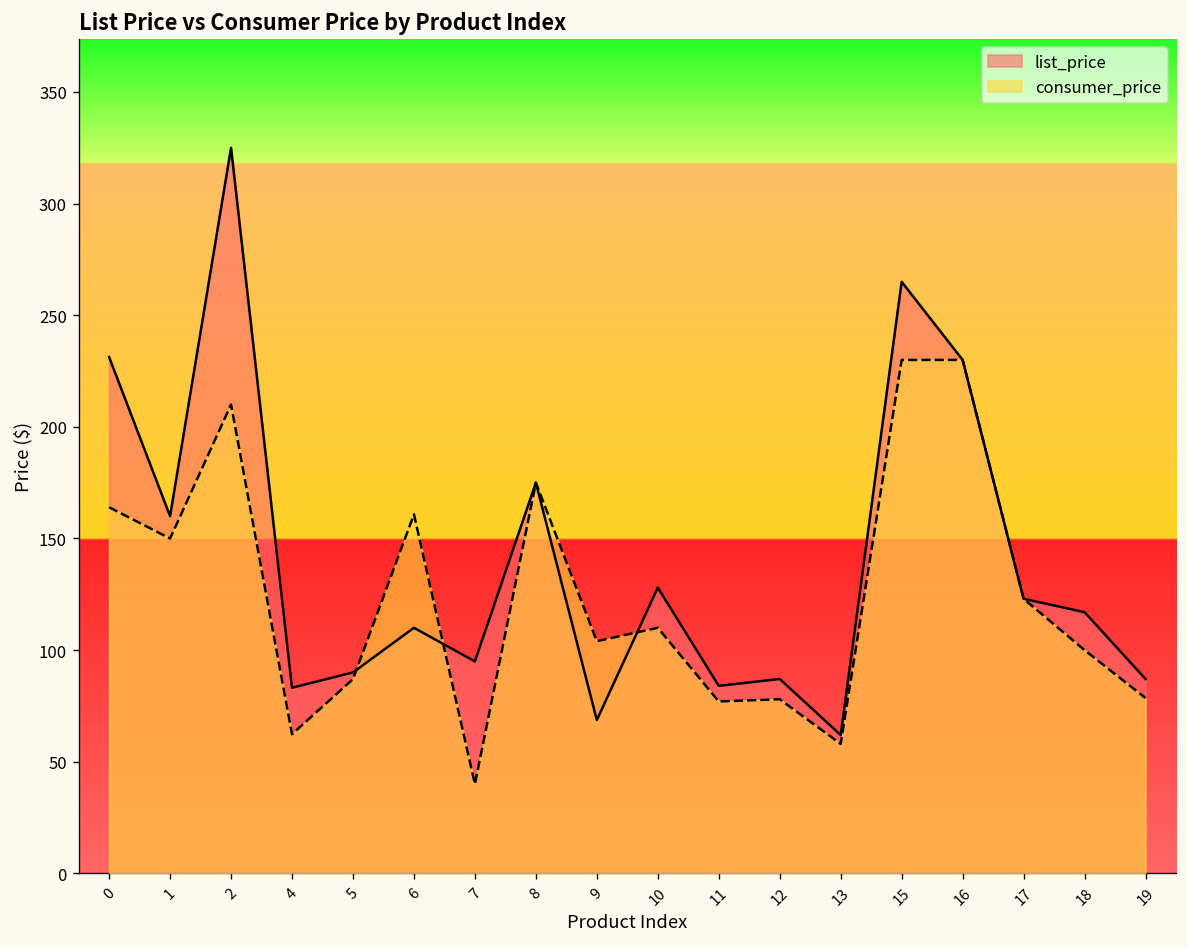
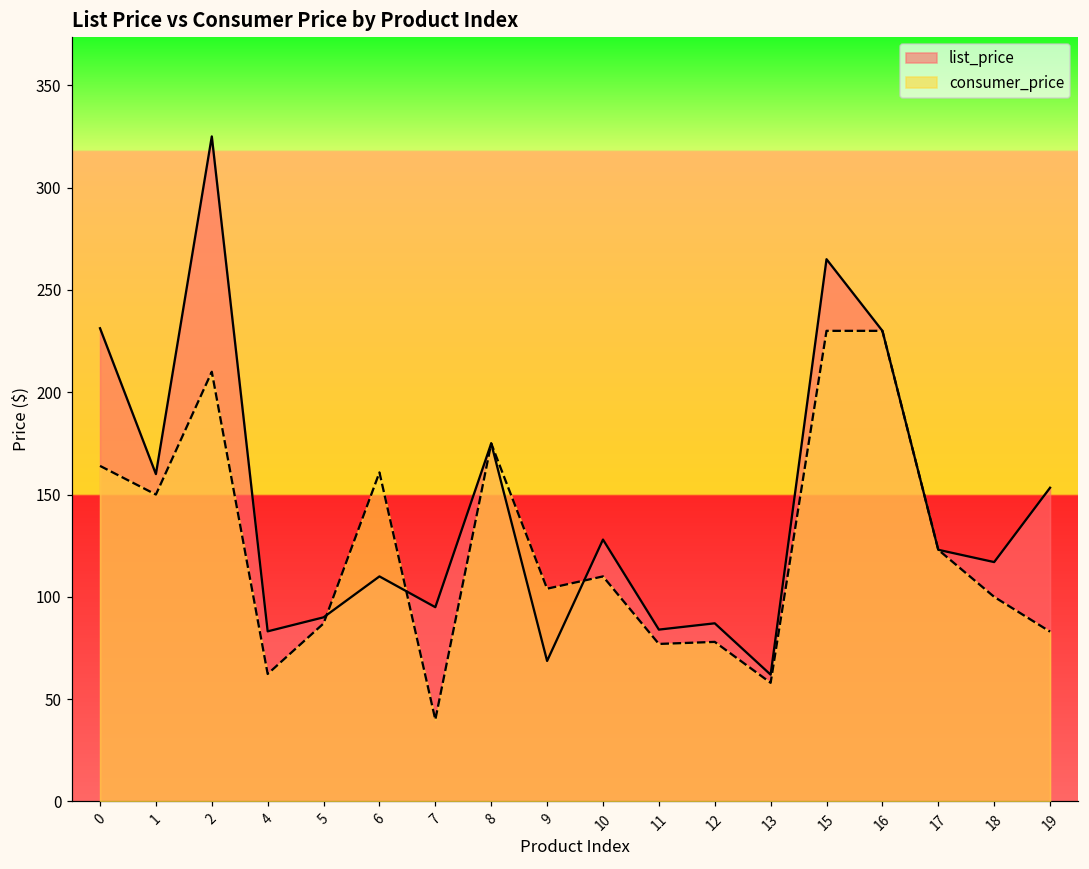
  {
    "list_price": {
      "0": 231,
      "1": 160,
      "2": 325,
      "4": 83,
      "5": 90,
      "6": 110,
      "7": 95,
      "9": 69,
      "10": 128,
      "11": 84,
      "12": 87,
      "13": 62,
      "15": 265,
      "18": 117,
-     "19": 87
+     "19": 153
    },
    "consumer_price": {
      "0": 164,
      "1": 150,
      "2": 210,
      "4": 62,
      "5": 87,
      "6": 161,
      "7": 40,
      "9": 104,
      "10": 110,
      "11": 77,
      "12": 78,
      "13": 58,
      "15": 230,
      "18": 100,
-     "19": 79
+     "19": 83
    }
  }
